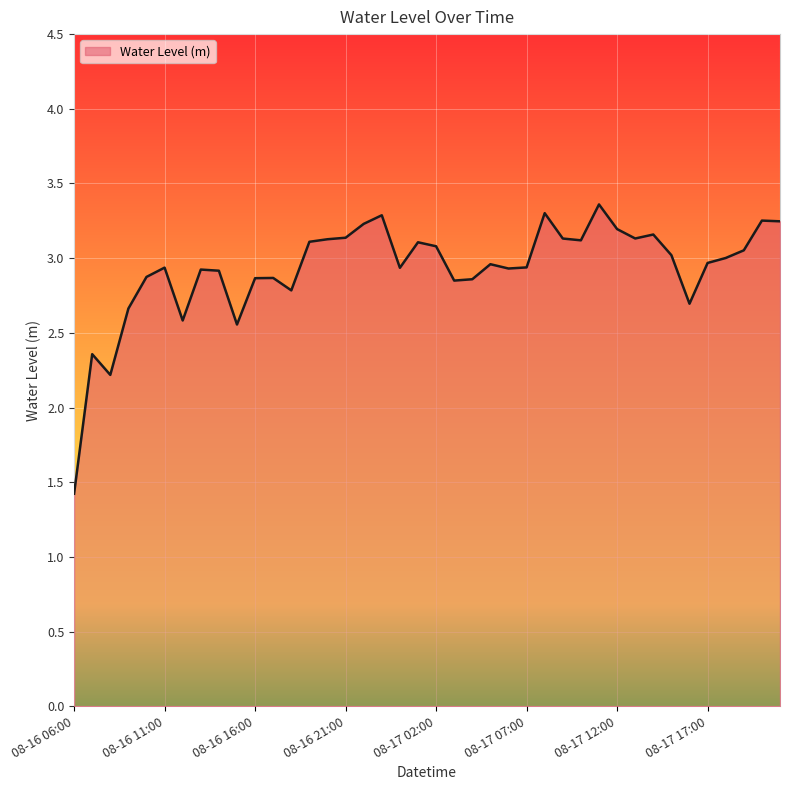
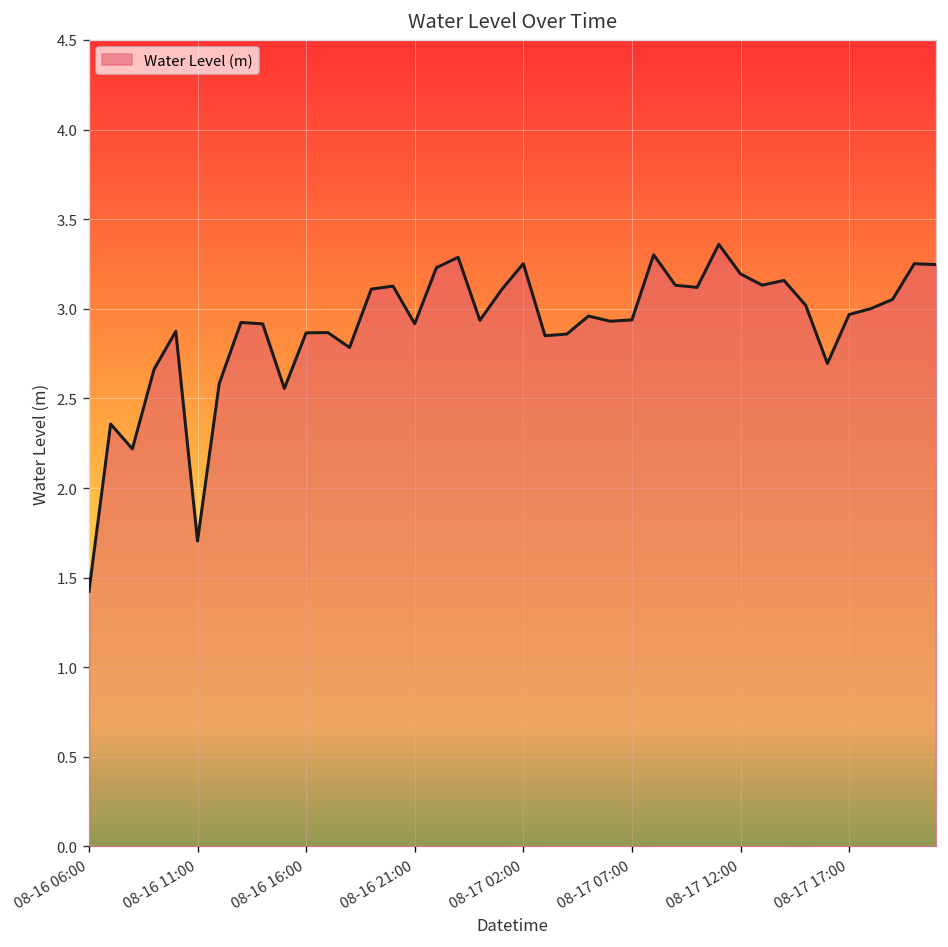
  {
    "08-16 06:00": 1.42,
-   "08-16 11:00": 2.94,
+   "08-16 11:00": 1.70,
    "08-16 16:00": 2.87,
-   "08-16 21:00": 3.14,
-   "08-17 02:00": 3.08,
+   "08-16 21:00": 2.92,
+   "08-17 02:00": 3.25,
    "08-17 07:00": 2.94,
    "08-17 12:00": 3.19,
    "08-17 17:00": 2.97
  }
